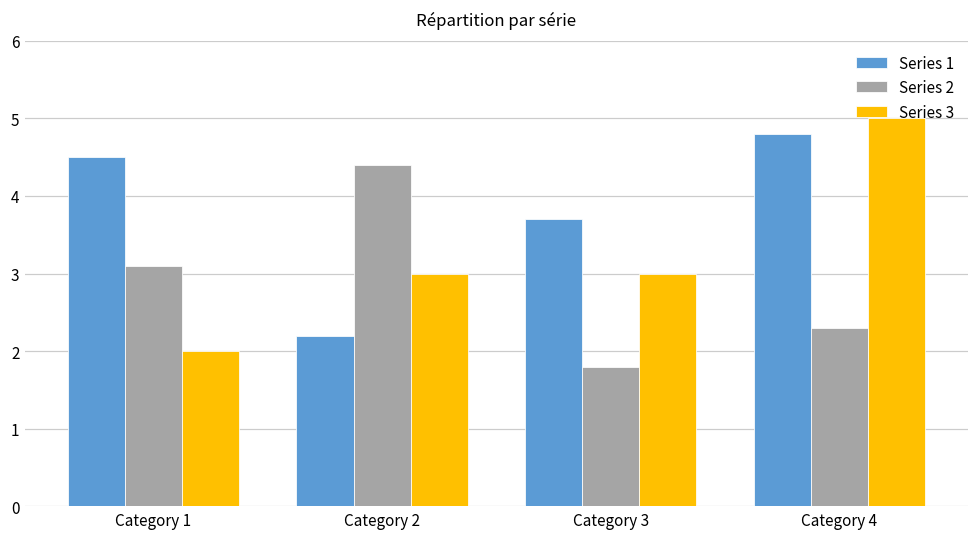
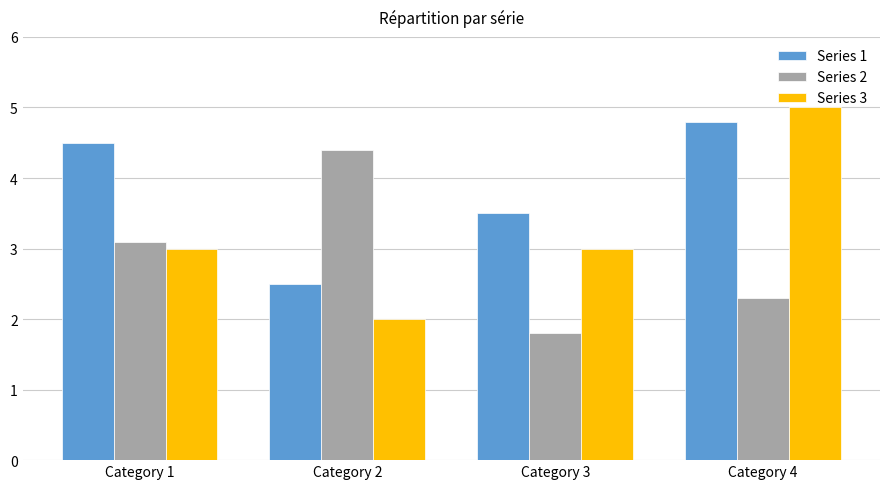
  {
    "Series 1": {
      "Category 1": 4.5,
-     "Category 2": 2.2,
-     "Category 3": 3.7,
+     "Category 2": 2.5,
+     "Category 3": 3.5,
      "Category 4": 4.8
    },
    "Series 2": {
      "Category 1": 3.1,
      "Category 2": 4.4,
      "Category 3": 1.8,
      "Category 4": 2.3
    },
    "Series 3": {
-     "Category 1": 2,
-     "Category 2": 3,
+     "Category 1": 3,
+     "Category 2": 2,
      "Category 3": 3,
      "Category 4": 5
    }
  }
